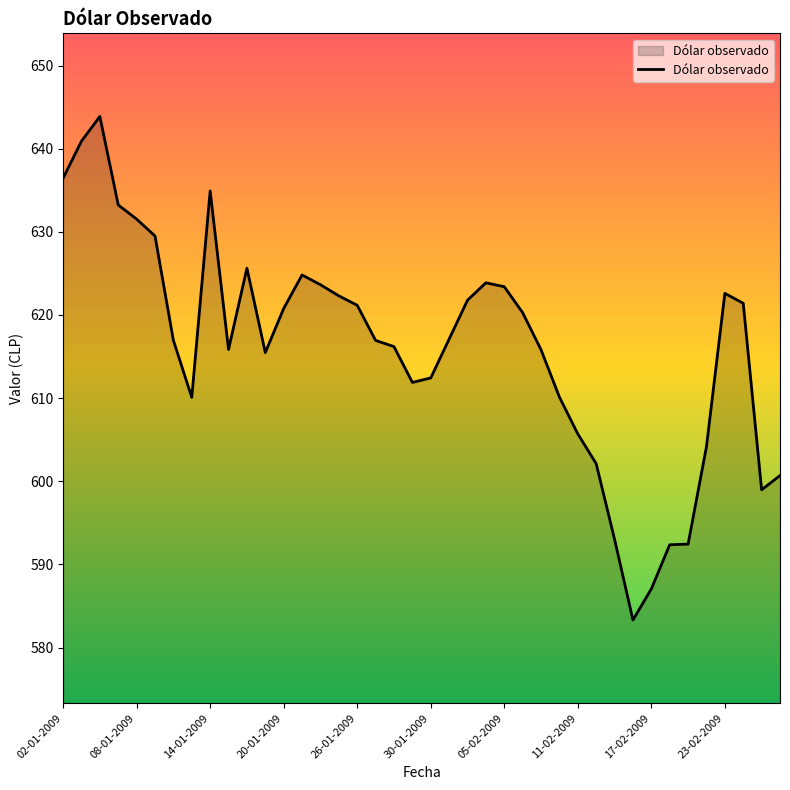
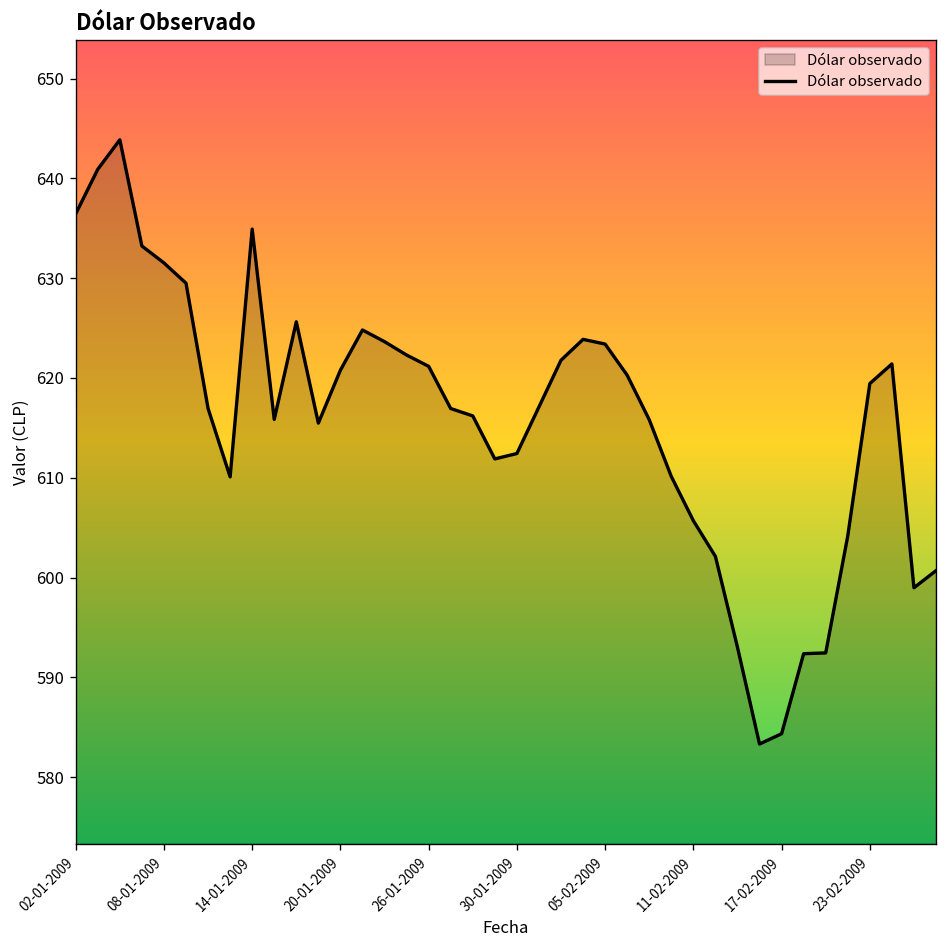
  {
    "02-01-2009": 636,
    "08-01-2009": 632,
    "14-01-2009": 635,
    "20-01-2009": 621,
    "26-01-2009": 621,
    "30-01-2009": 612,
    "05-02-2009": 623,
    "11-02-2009": 606,
-   "17-02-2009": 587,
-   "23-02-2009": 623
+   "17-02-2009": 584,
+   "23-02-2009": 619
  }
